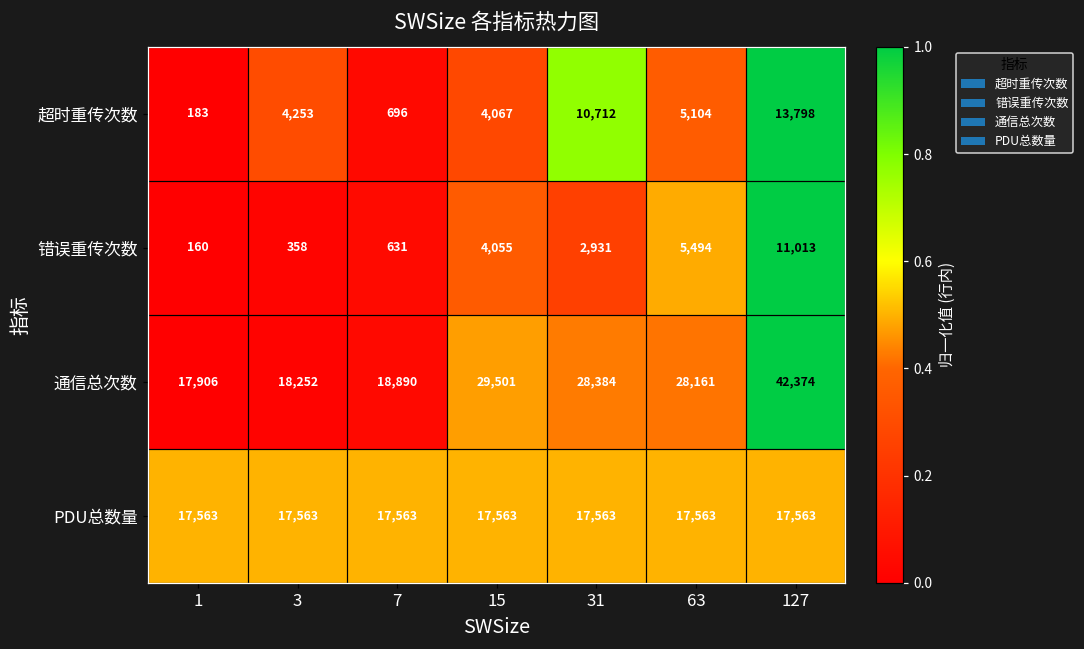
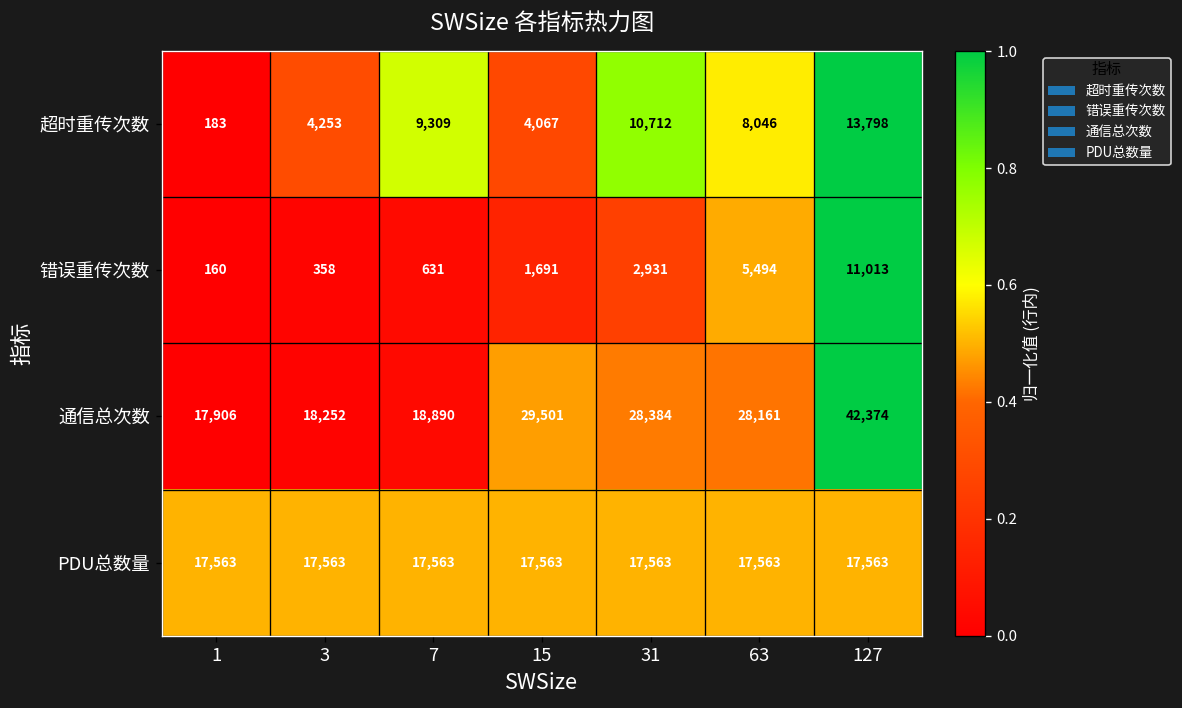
  {
    "超时重传次数": {
      "1": "183",
      "3": "4,253",
-     "7": "696",
+     "7": "9,309",
      "15": "4,067",
      "31": "10,712",
-     "63": "5,104",
+     "63": "8,046",
      "127": "13,798"
    },
    "错误重传次数": {
      "1": "160",
      "3": "358",
      "7": "631",
-     "15": "4,055",
+     "15": "1,691",
      "31": "2,931",
      "63": "5,494",
      "127": "11,013"
    },
    "通信总次数": {
      "1": "17,906",
      "3": "18,252",
      "7": "18,890",
      "15": "29,501",
      "31": "28,384",
      "63": "28,161",
      "127": "42,374"
    },
    "PDU总数量": {
      "1": "17,563",
      "3": "17,563",
      "7": "17,563",
      "15": "17,563",
      "31": "17,563",
      "63": "17,563",
      "127": "17,563"
    }
  }
